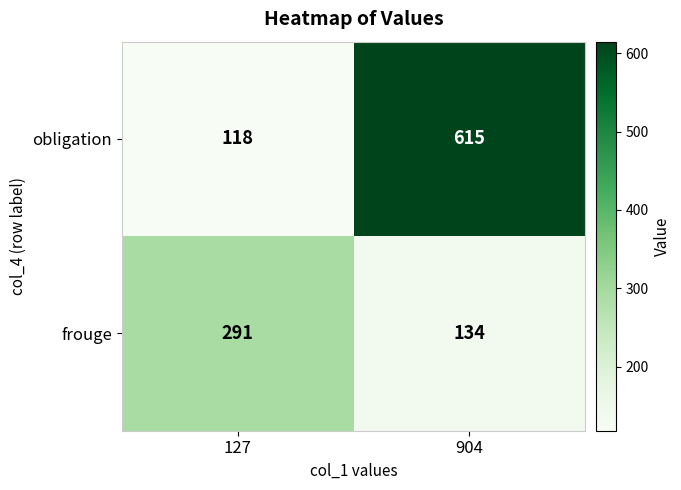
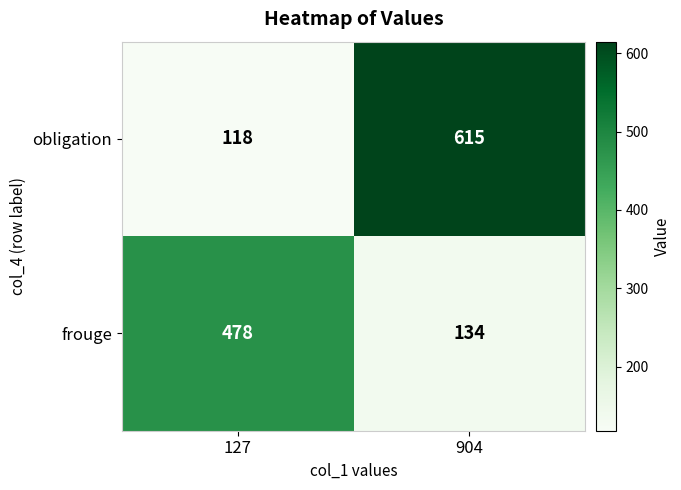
  {
    "obligation": {
      "127": 118,
      "904": 615
    },
    "frouge": {
-     "127": 291,
+     "127": 478,
      "904": 134
    }
  }
